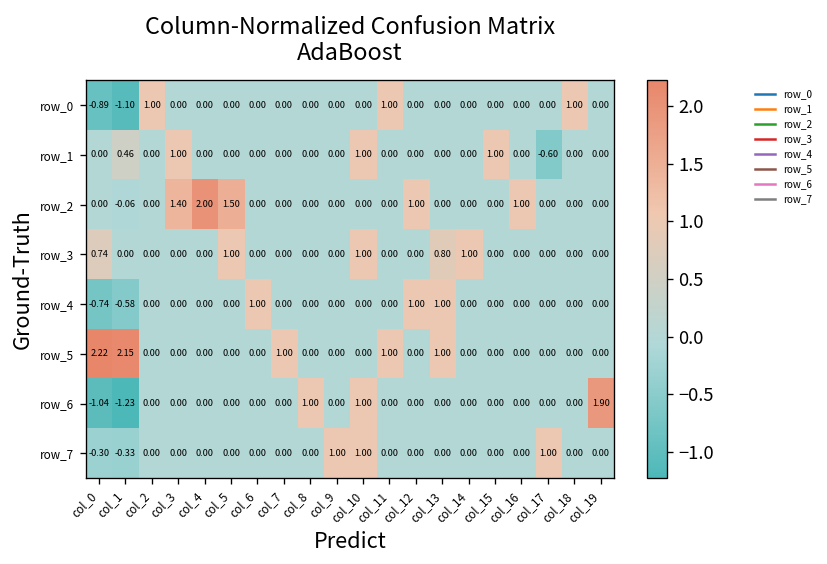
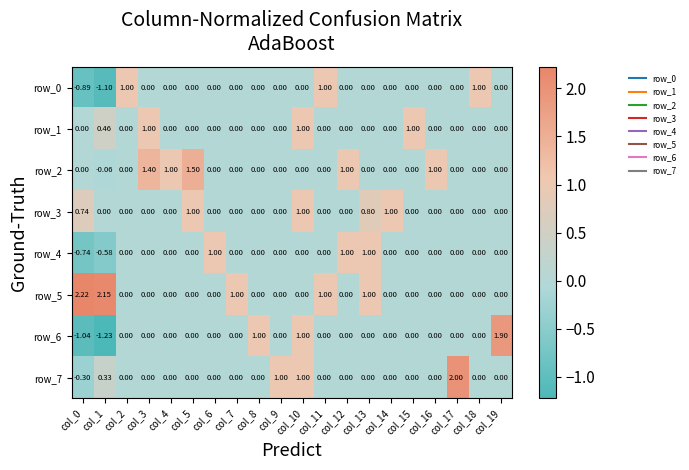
  {
    "row_0": {
      "col_0": -0.89,
      "col_1": -1.10,
      "col_2": 1.00,
      "col_3": 0.00,
      "col_4": 0.00,
      "col_5": 0.00,
      "col_6": 0.00,
      "col_7": 0.00,
      "col_8": 0.00,
      "col_9": 0.00,
      "col_10": 0.00,
      "col_11": 1.00,
      "col_12": 0.00,
      "col_13": 0.00,
      "col_14": 0.00,
      "col_15": 0.00,
      "col_16": 0.00,
      "col_17": 0.00,
      "col_18": 1.00,
      "col_19": 0.00
    },
    "row_1": {
      "col_0": 0.00,
      "col_1": 0.46,
      "col_2": 0.00,
      "col_3": 1.00,
      "col_4": 0.00,
      "col_5": 0.00,
      "col_6": 0.00,
      "col_7": 0.00,
      "col_8": 0.00,
      "col_9": 0.00,
      "col_10": 1.00,
      "col_11": 0.00,
      "col_12": 0.00,
      "col_13": 0.00,
      "col_14": 0.00,
      "col_15": 1.00,
      "col_16": 0.00,
-     "col_17": -0.60,
+     "col_17": 0.00,
      "col_18": 0.00,
      "col_19": 0.00
    },
    "row_2": {
      "col_0": 0.00,
      "col_1": -0.06,
      "col_2": 0.00,
      "col_3": 1.40,
-     "col_4": 2.00,
+     "col_4": 1.00,
      "col_5": 1.50,
      "col_6": 0.00,
      "col_7": 0.00,
      "col_8": 0.00,
      "col_9": 0.00,
      "col_10": 0.00,
      "col_11": 0.00,
      "col_12": 1.00,
      "col_13": 0.00,
      "col_14": 0.00,
      "col_15": 0.00,
      "col_16": 1.00,
      "col_17": 0.00,
      "col_18": 0.00,
      "col_19": 0.00
    },
    "row_3": {
      "col_0": 0.74,
      "col_1": 0.00,
      "col_2": 0.00,
      "col_3": 0.00,
      "col_4": 0.00,
      "col_5": 1.00,
      "col_6": 0.00,
      "col_7": 0.00,
      "col_8": 0.00,
      "col_9": 0.00,
      "col_10": 1.00,
      "col_11": 0.00,
      "col_12": 0.00,
      "col_13": 0.80,
      "col_14": 1.00,
      "col_15": 0.00,
      "col_16": 0.00,
      "col_17": 0.00,
      "col_18": 0.00,
      "col_19": 0.00
    },
    "row_4": {
      "col_0": -0.74,
      "col_1": -0.58,
      "col_2": 0.00,
      "col_3": 0.00,
      "col_4": 0.00,
      "col_5": 0.00,
      "col_6": 1.00,
      "col_7": 0.00,
      "col_8": 0.00,
      "col_9": 0.00,
      "col_10": 0.00,
      "col_11": 0.00,
      "col_12": 1.00,
      "col_13": 1.00,
      "col_14": 0.00,
      "col_15": 0.00,
      "col_16": 0.00,
      "col_17": 0.00,
      "col_18": 0.00,
      "col_19": 0.00
    },
    "row_5": {
      "col_0": 2.22,
      "col_1": 2.15,
      "col_2": 0.00,
      "col_3": 0.00,
      "col_4": 0.00,
      "col_5": 0.00,
      "col_6": 0.00,
      "col_7": 1.00,
      "col_8": 0.00,
      "col_9": 0.00,
      "col_10": 0.00,
      "col_11": 1.00,
      "col_12": 0.00,
      "col_13": 1.00,
      "col_14": 0.00,
      "col_15": 0.00,
      "col_16": 0.00,
      "col_17": 0.00,
      "col_18": 0.00,
      "col_19": 0.00
    },
    "row_6": {
      "col_0": -1.04,
      "col_1": -1.23,
      "col_2": 0.00,
      "col_3": 0.00,
      "col_4": 0.00,
      "col_5": 0.00,
      "col_6": 0.00,
      "col_7": 0.00,
      "col_8": 1.00,
      "col_9": 0.00,
      "col_10": 1.00,
      "col_11": 0.00,
      "col_12": 0.00,
      "col_13": 0.00,
      "col_14": 0.00,
      "col_15": 0.00,
      "col_16": 0.00,
      "col_17": 0.00,
      "col_18": 0.00,
      "col_19": 1.90
    },
    "row_7": {
      "col_0": -0.30,
-     "col_1": -0.33,
+     "col_1": 0.33,
      "col_2": 0.00,
      "col_3": 0.00,
      "col_4": 0.00,
      "col_5": 0.00,
      "col_6": 0.00,
      "col_7": 0.00,
      "col_8": 0.00,
      "col_9": 1.00,
      "col_10": 1.00,
      "col_11": 0.00,
      "col_12": 0.00,
      "col_13": 0.00,
      "col_14": 0.00,
      "col_15": 0.00,
      "col_16": 0.00,
-     "col_17": 1.00,
+     "col_17": 2.00,
      "col_18": 0.00,
      "col_19": 0.00
    }
  }
